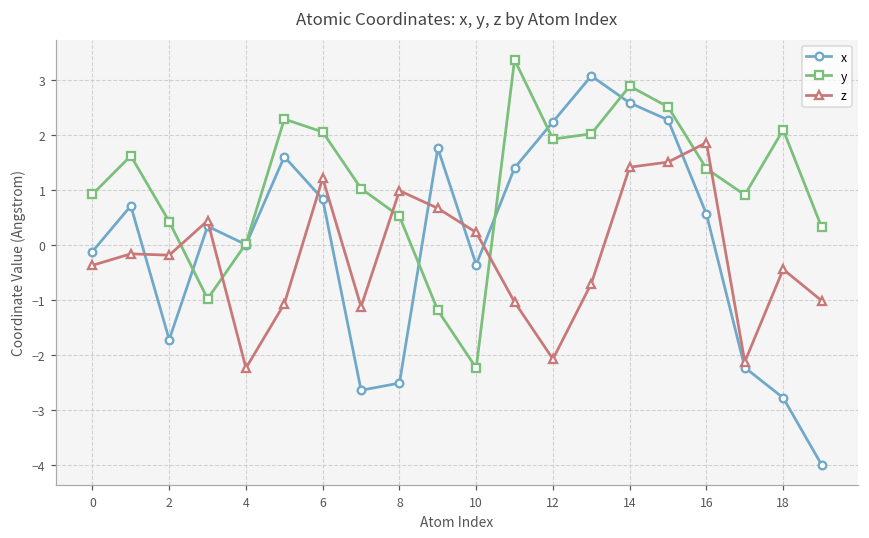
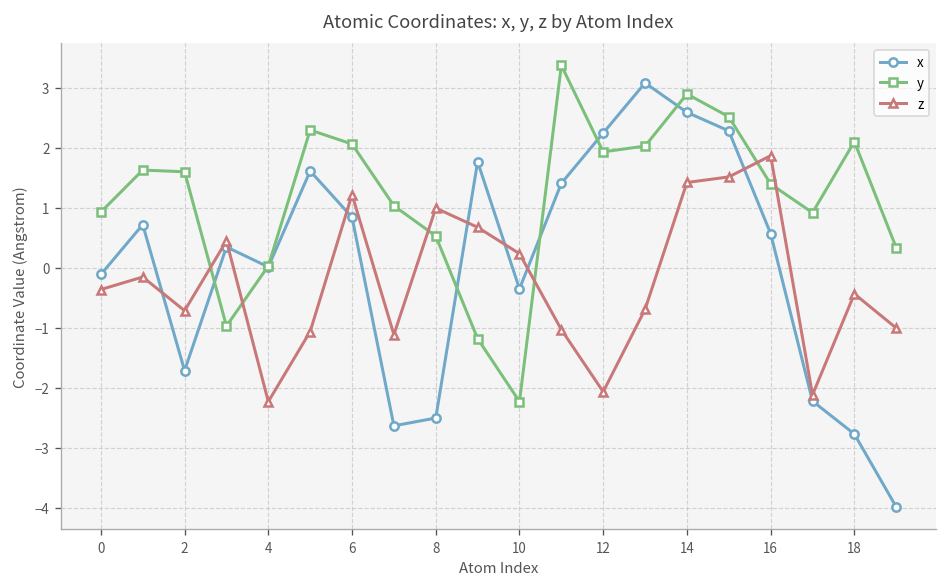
  {
    "x": {
      "0": -0.1,
      "2": -1.7,
      "6": 0.8,
      "8": -2.5,
      "10": -0.3,
      "12": 2.2,
      "14": 2.6,
      "16": 0.6,
      "18": -2.8
    },
    "y": {
      "0": 0.9,
-     "2": 0.4,
+     "2": 1.6,
      "6": 2.1,
      "8": 0.5,
      "10": -2.2,
      "12": 1.9,
      "14": 2.9,
      "16": 1.4,
      "18": 2.1
    },
    "z": {
      "0": -0.4,
-     "2": -0.2,
+     "2": -0.7,
      "4": -2.2,
      "6": 1.2,
      "8": 1.0,
      "10": 0.2,
      "12": -2.1,
      "14": 1.4,
      "16": 1.9,
      "18": -0.4
    }
  }
